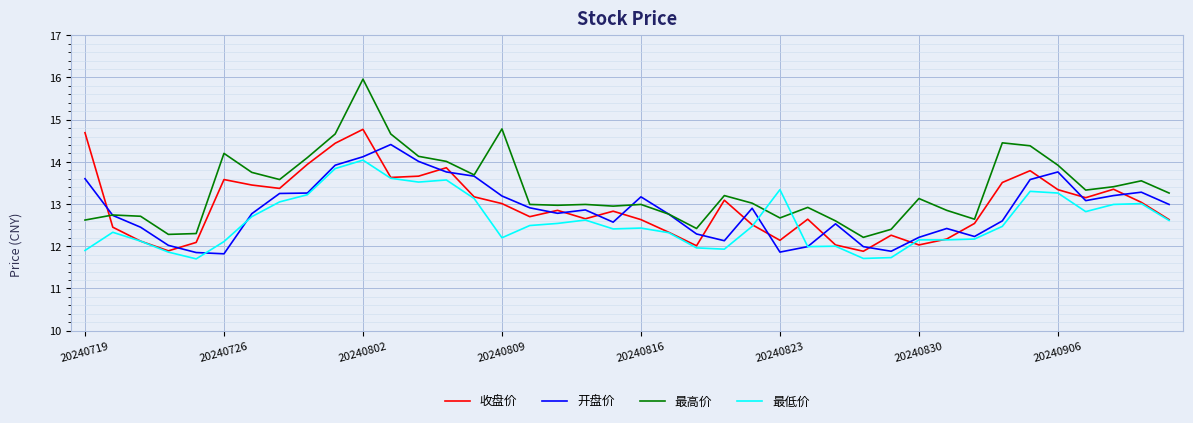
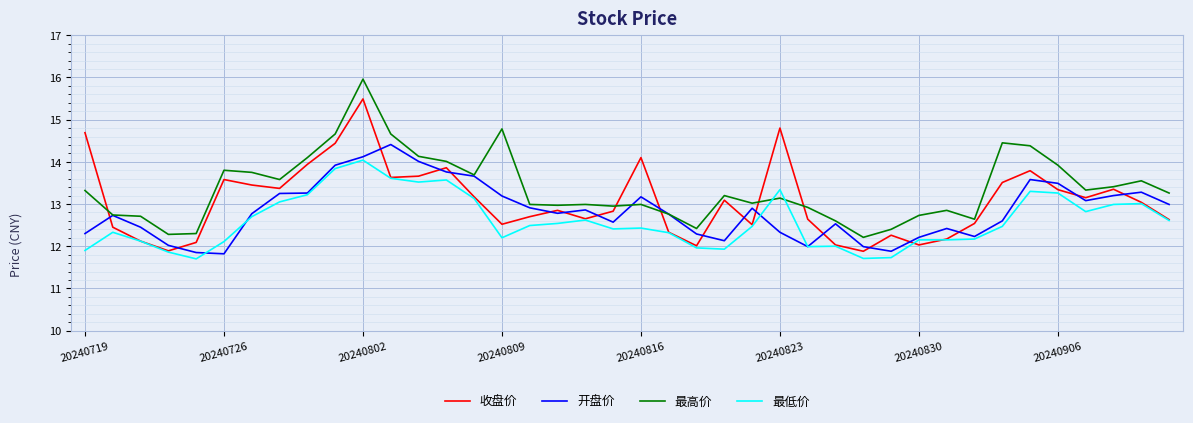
  {
    "收盘价": {
      "20240719": 14.7,
      "20240726": 13.6,
-     "20240802": 14.8,
-     "20240809": 13.0,
-     "20240816": 12.6,
-     "20240823": 12.1,
+     "20240802": 15.5,
+     "20240809": 12.5,
+     "20240816": 14.1,
+     "20240823": 14.8,
      "20240830": 12.0,
      "20240906": 13.3
    },
    "开盘价": {
-     "20240719": 13.6,
+     "20240719": 12.3,
      "20240726": 11.8,
      "20240802": 14.1,
      "20240809": 13.2,
      "20240816": 13.2,
-     "20240823": 11.9,
-     "20240906": 13.8
+     "20240823": 12.3,
+     "20240906": 13.5
    },
    "最高价": {
-     "20240719": 12.6,
-     "20240726": 14.2,
+     "20240719": 13.3,
+     "20240726": 13.8,
      "20240802": 16.0,
      "20240809": 14.8,
      "20240816": 13.0,
-     "20240823": 12.7,
-     "20240830": 13.1,
+     "20240823": 13.1,
+     "20240830": 12.7,
      "20240906": 13.9
    },
    "最低价": {
      "20240719": 11.9,
      "20240726": 12.1,
      "20240802": 14.0,
      "20240809": 12.2,
      "20240816": 12.4,
      "20240823": 13.3,
      "20240906": 13.3
    }
  }
